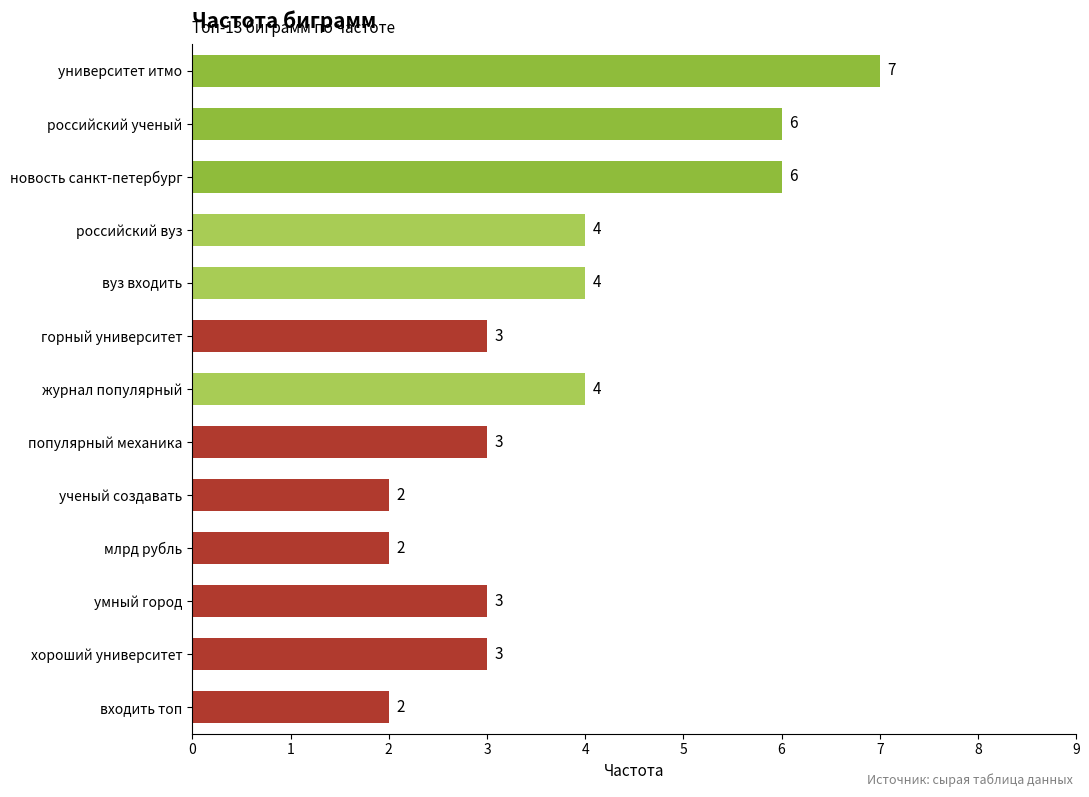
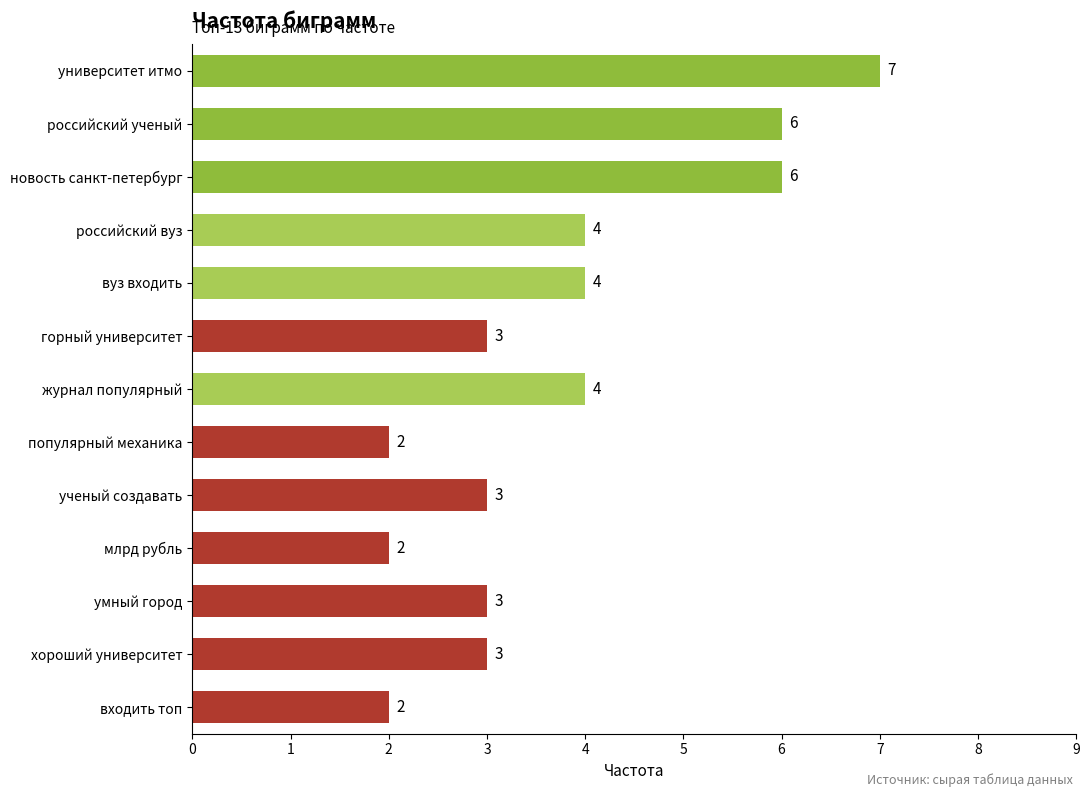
  {
    "университет итмо": 7,
    "российский ученый": 6,
    "новость санкт-петербург": 6,
    "российский вуз": 4,
    "вуз входить": 4,
    "горный университет": 3,
    "журнал популярный": 4,
-   "популярный механика": 3,
-   "ученый создавать": 2,
+   "популярный механика": 2,
+   "ученый создавать": 3,
    "млрд рубль": 2,
    "умный город": 3,
    "хороший университет": 3,
    "входить топ": 2
  }
